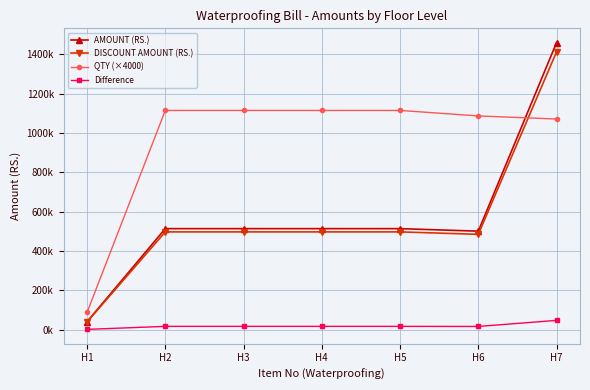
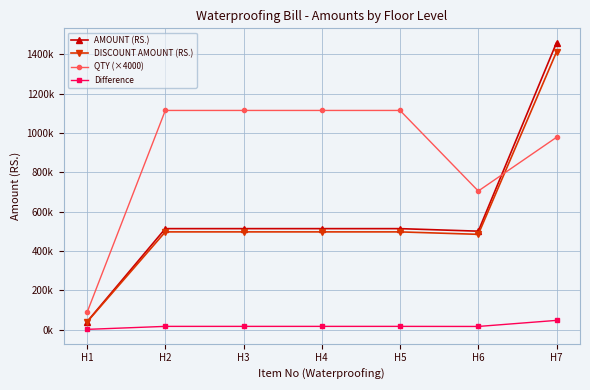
  {
    "QTY (×4000)": {
      "H1": 90000,
      "H2": 1120000,
      "H3": 1120000,
      "H4": 1120000,
      "H5": 1120000,
-     "H6": 1090000,
-     "H7": 1070000
+     "H6": 710000,
+     "H7": 980000
    },
    "Difference": {
      "H1": 0,
      "H2": 20000,
      "H3": 20000,
      "H4": 20000,
      "H5": 20000,
      "H6": 20000,
      "H7": 50000
    }
  }
